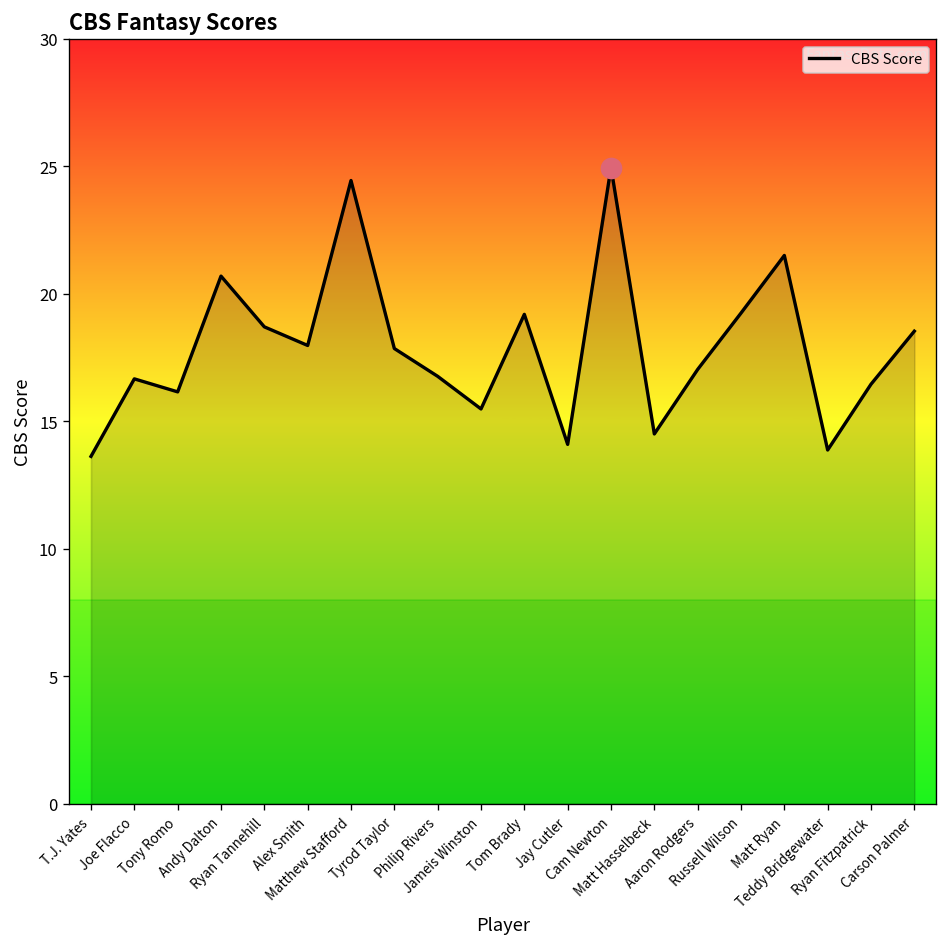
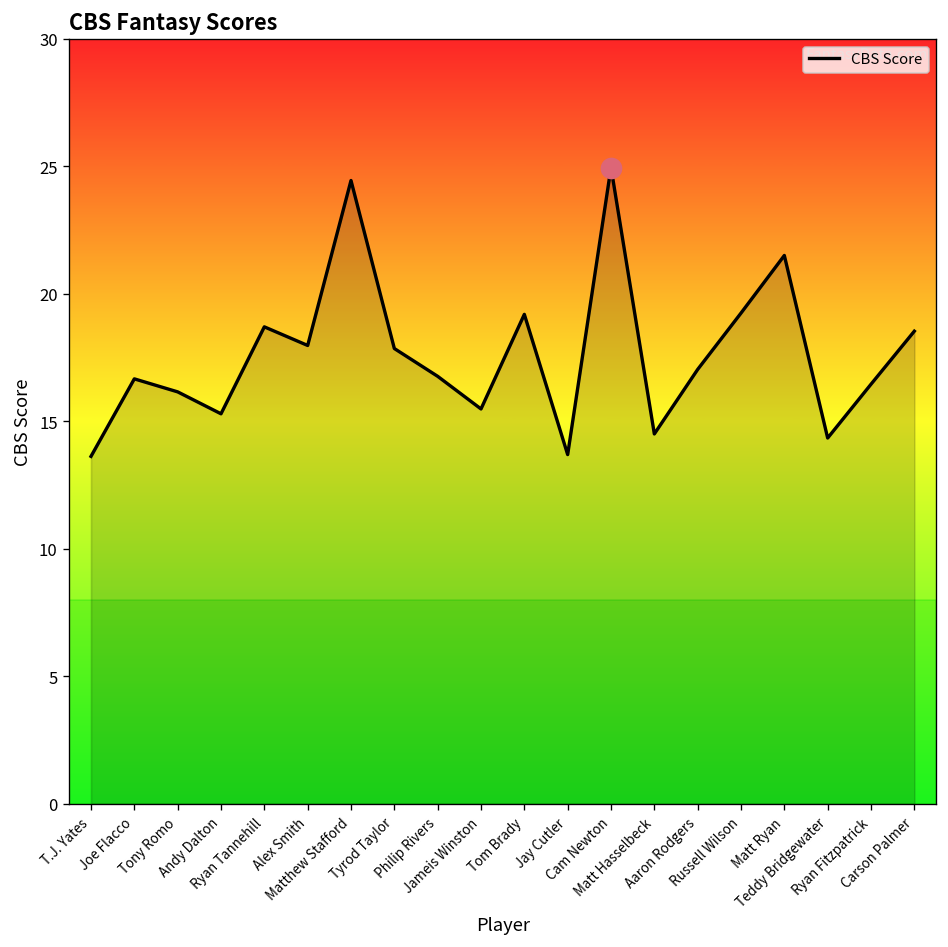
  {
    "CBS Score": {
      "T.J. Yates": 13.6,
      "Joe Flacco": 16.7,
      "Tony Romo": 16.2,
-     "Andy Dalton": 20.7,
+     "Andy Dalton": 15.3,
      "Ryan Tannehill": 18.7,
      "Alex Smith": 18.0,
      "Matthew Stafford": 24.5,
      "Tyrod Taylor": 17.9,
      "Philip Rivers": 16.8,
      "Jameis Winston": 15.5,
      "Tom Brady": 19.2,
-     "Jay Cutler": 14.1,
+     "Jay Cutler": 13.7,
      "Matt Hasselbeck": 14.5,
      "Aaron Rodgers": 17.0,
      "Russell Wilson": 19.3,
      "Matt Ryan": 21.5,
-     "Teddy Bridgewater": 13.9,
+     "Teddy Bridgewater": 14.4,
      "Ryan Fitzpatrick": 16.5,
      "Carson Palmer": 18.5
    }
  }
